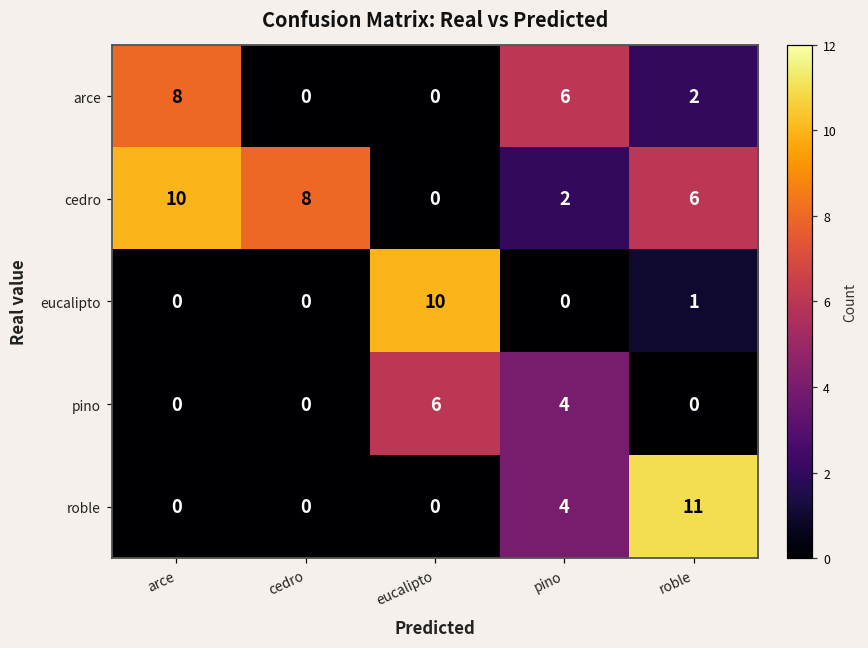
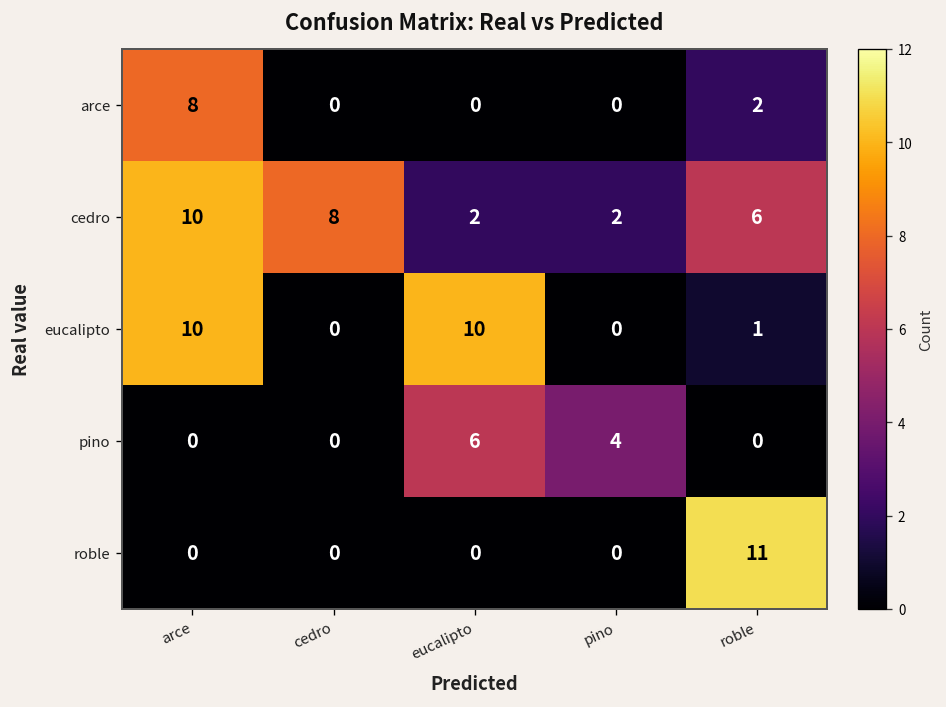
  {
    "arce": {
      "arce": 8,
      "cedro": 0,
      "eucalipto": 0,
-     "pino": 6,
+     "pino": 0,
      "roble": 2
    },
    "cedro": {
      "arce": 10,
      "cedro": 8,
-     "eucalipto": 0,
+     "eucalipto": 2,
      "pino": 2,
      "roble": 6
    },
    "eucalipto": {
-     "arce": 0,
+     "arce": 10,
      "cedro": 0,
      "eucalipto": 10,
      "pino": 0,
      "roble": 1
    },
    "pino": {
      "arce": 0,
      "cedro": 0,
      "eucalipto": 6,
      "pino": 4,
      "roble": 0
    },
    "roble": {
      "arce": 0,
      "cedro": 0,
      "eucalipto": 0,
-     "pino": 4,
+     "pino": 0,
      "roble": 11
    }
  }
